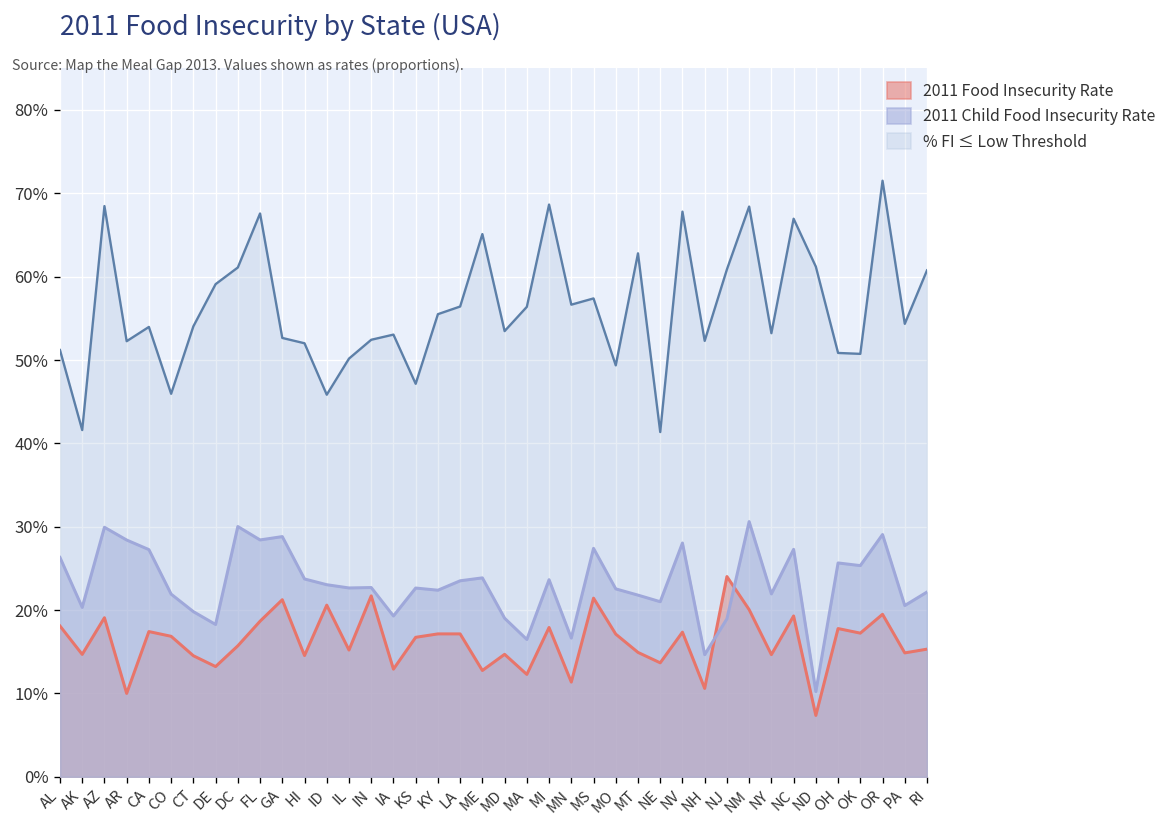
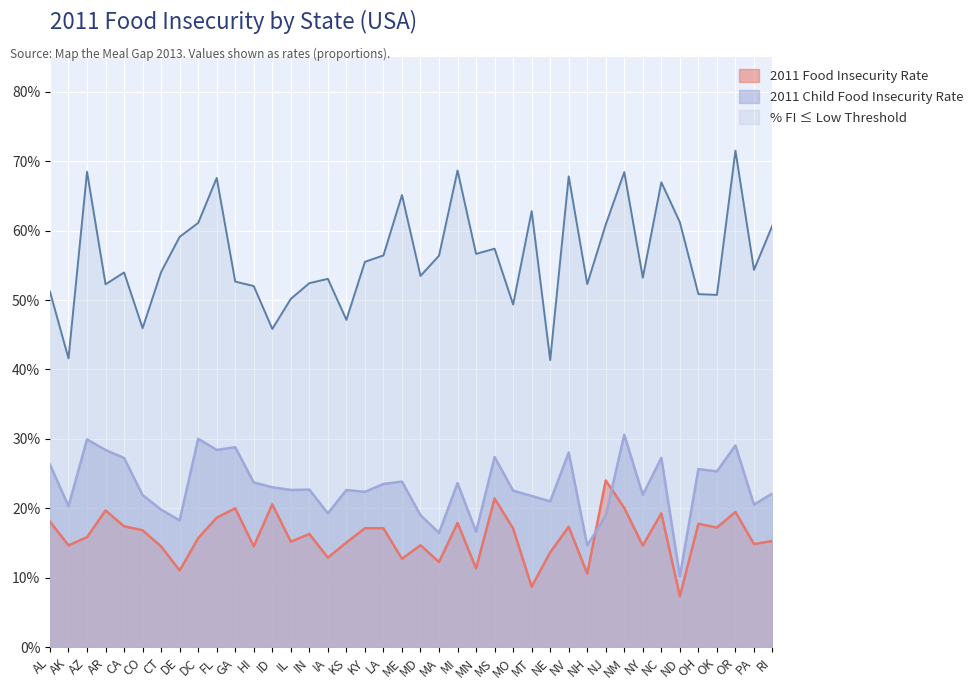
  {
    "2011 Food Insecurity Rate": {
      "AL": "18%",
      "AK": "15%",
-     "AZ": "19%",
-     "AR": "10%",
+     "AZ": "16%",
+     "AR": "20%",
      "CA": "17%",
      "CO": "17%",
      "CT": "15%",
-     "DE": "13%",
+     "DE": "11%",
      "DC": "16%",
      "FL": "19%",
-     "GA": "21%",
+     "GA": "20%",
      "HI": "15%",
      "ID": "21%",
      "IL": "15%",
-     "IN": "22%",
+     "IN": "16%",
      "IA": "13%",
-     "KS": "17%",
+     "KS": "15%",
      "KY": "17%",
      "LA": "17%",
      "ME": "13%",
      "MD": "15%",
      "MA": "12%",
      "MI": "18%",
      "MN": "11%",
      "MS": "21%",
      "MO": "17%",
-     "MT": "15%",
+     "MT": "9%",
      "NE": "14%",
      "NV": "17%",
      "NH": "11%",
      "NJ": "24%",
      "NM": "20%",
      "NY": "15%",
      "NC": "19%",
      "ND": "7%",
      "OH": "18%",
      "OK": "17%",
      "OR": "20%",
      "PA": "15%",
      "RI": "15%"
    }
  }
